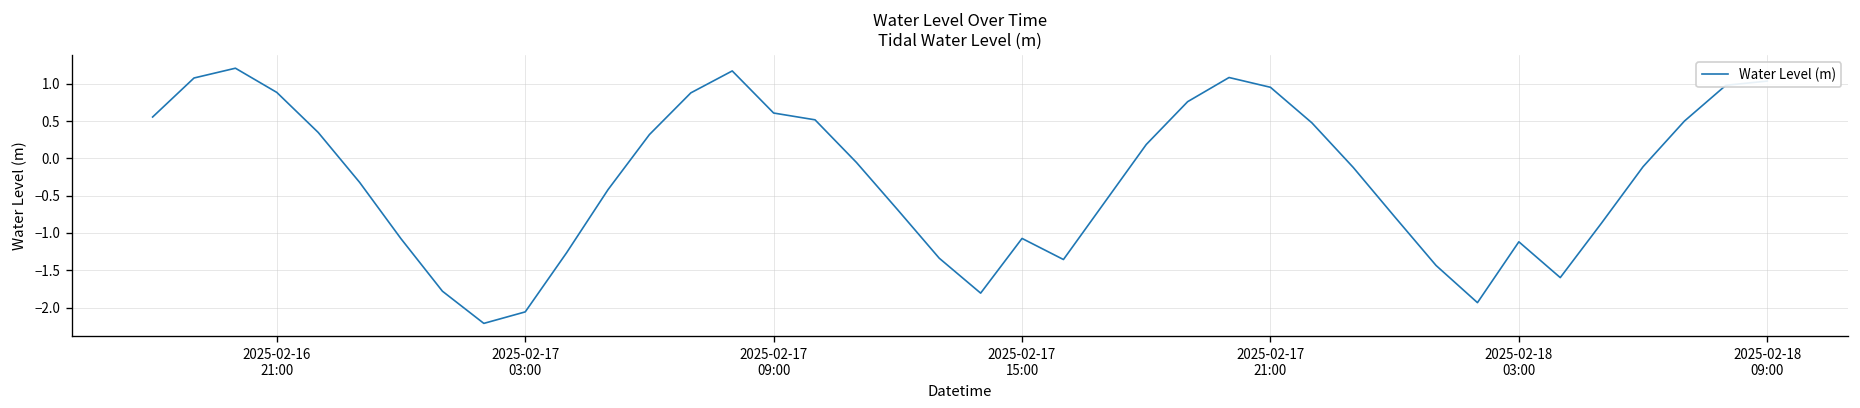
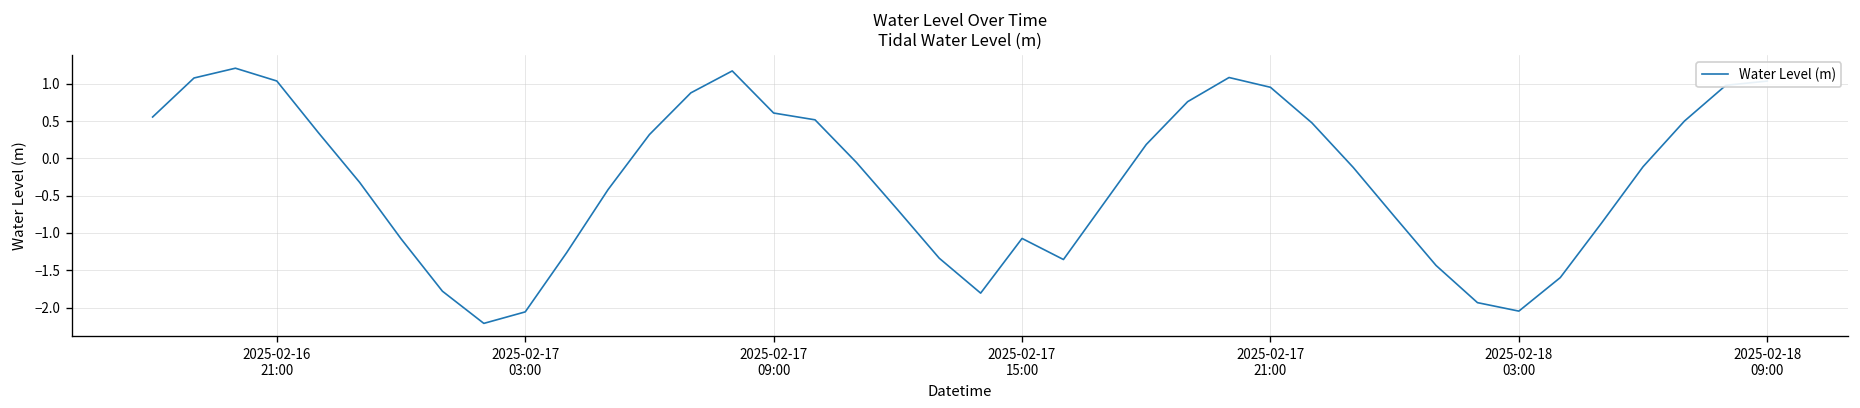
  {
-   "2025-02-16 21:00": 0.9,
+   "2025-02-16 21:00": 1.0,
    "2025-02-17 03:00": -2.1,
    "2025-02-17 09:00": 0.6,
    "2025-02-17 15:00": -1.1,
    "2025-02-17 21:00": 1.0,
-   "2025-02-18 03:00": -1.1
+   "2025-02-18 03:00": -2.0
  }
